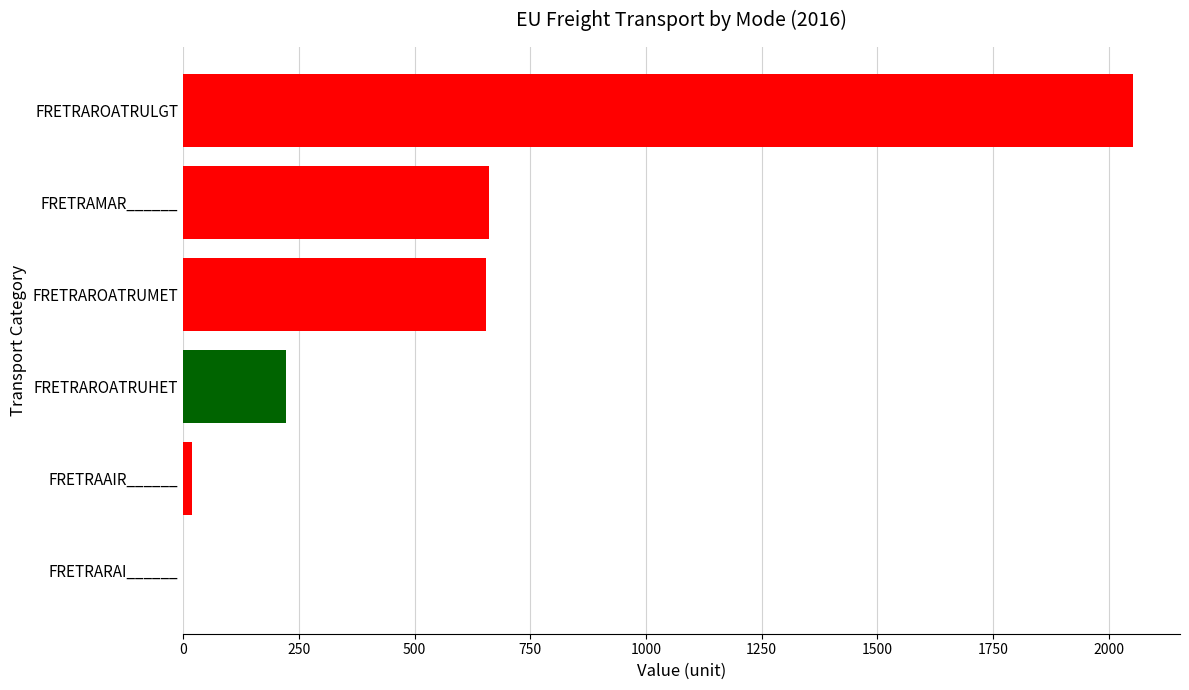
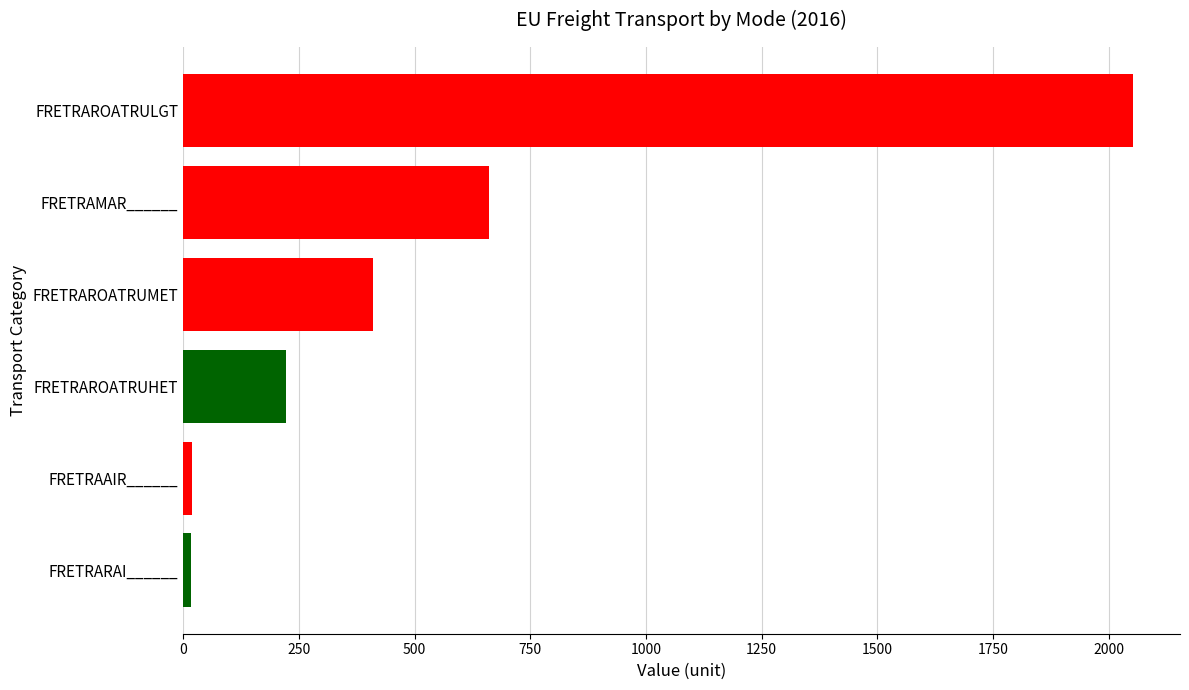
  {
    "FRETRAROATRULGT": 2050,
    "FRETRAMAR______": 660,
-   "FRETRAROATRUMET": 650,
+   "FRETRAROATRUMET": 410,
    "FRETRAROATRUHET": 220,
    "FRETRAAIR______": 20,
-   "FRETRARAI______": 0
+   "FRETRARAI______": 20
  }
